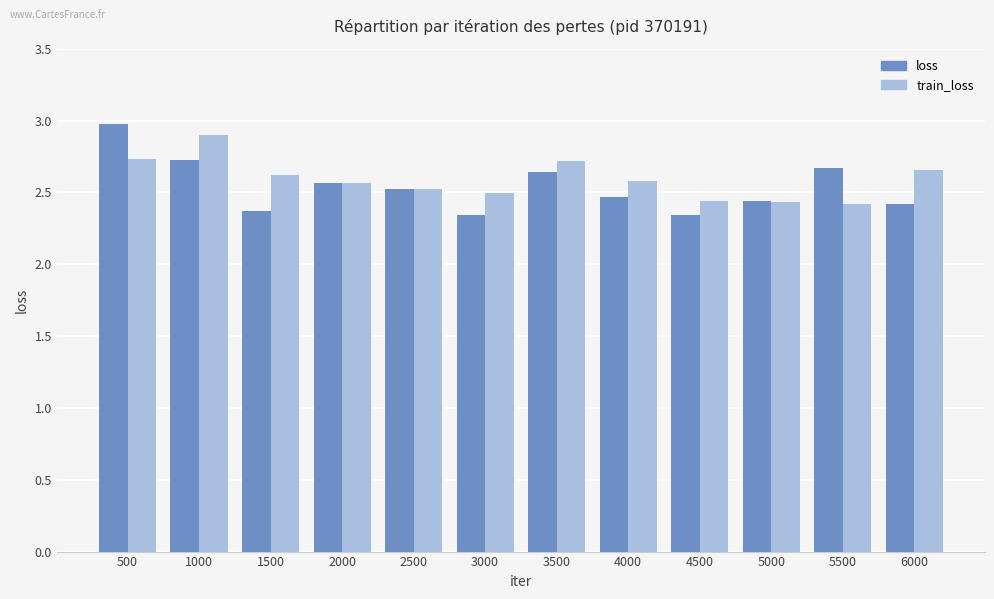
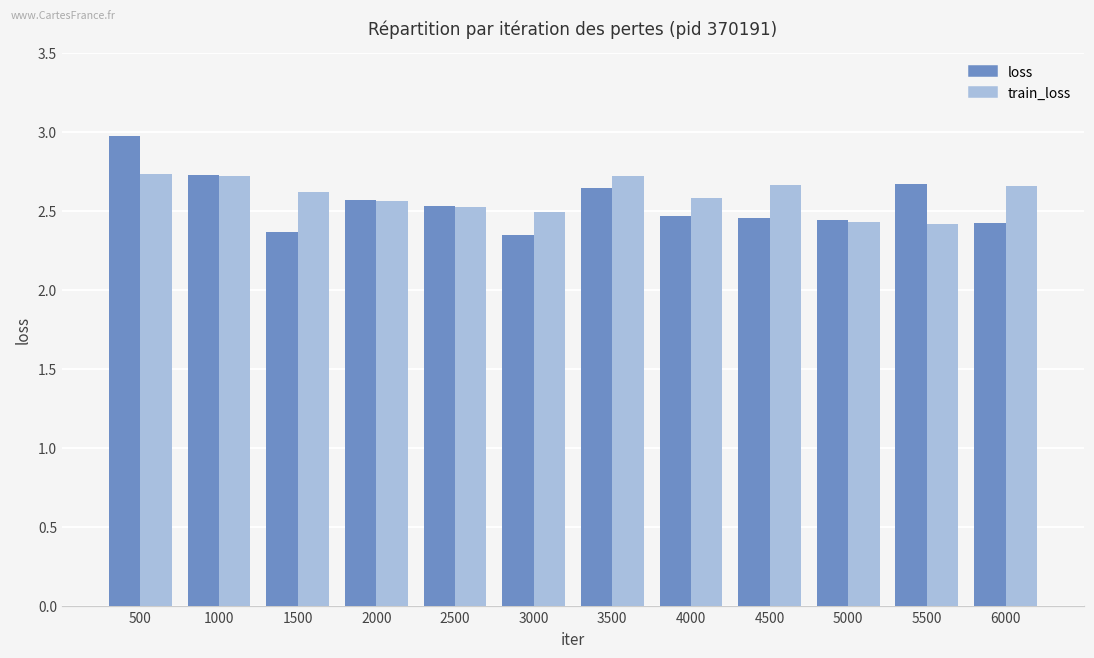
  {
    "loss": {
      "500": 2.97,
      "1000": 2.72,
      "1500": 2.37,
      "2000": 2.57,
      "2500": 2.53,
      "3000": 2.35,
      "3500": 2.64,
      "4000": 2.47,
-     "4500": 2.34,
+     "4500": 2.45,
      "5000": 2.44,
      "5500": 2.67,
      "6000": 2.42
    },
    "train_loss": {
      "500": 2.73,
-     "1000": 2.90,
+     "1000": 2.72,
      "1500": 2.62,
      "2000": 2.56,
      "2500": 2.52,
      "3000": 2.49,
      "3500": 2.72,
      "4000": 2.58,
-     "4500": 2.44,
+     "4500": 2.66,
      "5000": 2.43,
      "5500": 2.42,
      "6000": 2.65
    }
  }
